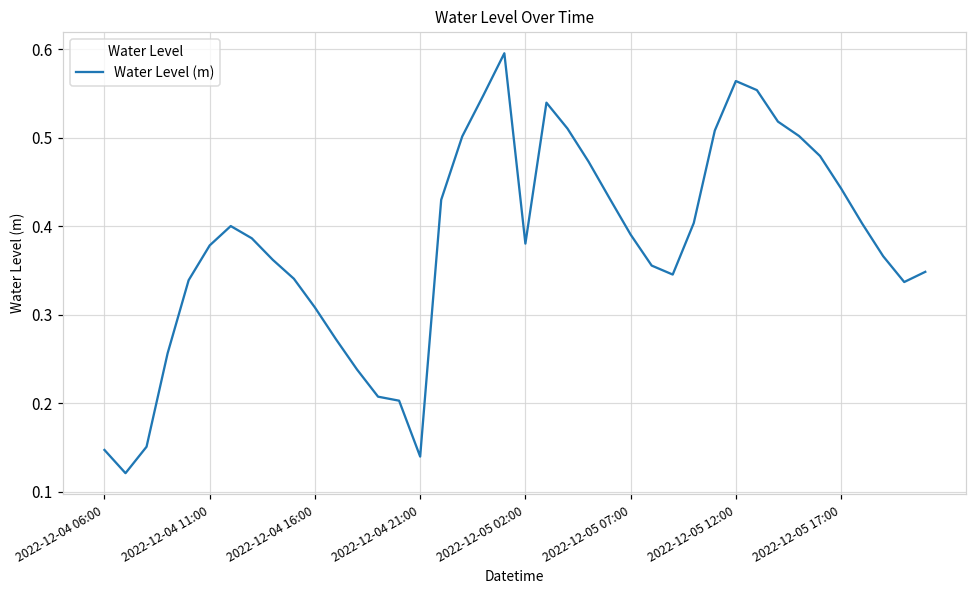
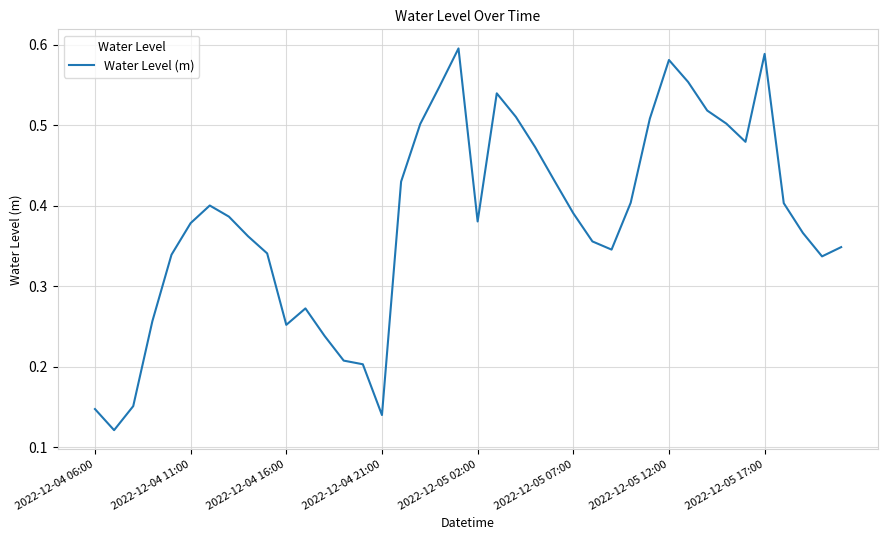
  {
    "2022-12-04 06:00": 0.15,
    "2022-12-04 11:00": 0.38,
-   "2022-12-04 16:00": 0.31,
+   "2022-12-04 16:00": 0.25,
    "2022-12-04 21:00": 0.14,
    "2022-12-05 02:00": 0.38,
    "2022-12-05 07:00": 0.39,
-   "2022-12-05 12:00": 0.56,
-   "2022-12-05 17:00": 0.44
+   "2022-12-05 12:00": 0.58,
+   "2022-12-05 17:00": 0.59
  }
